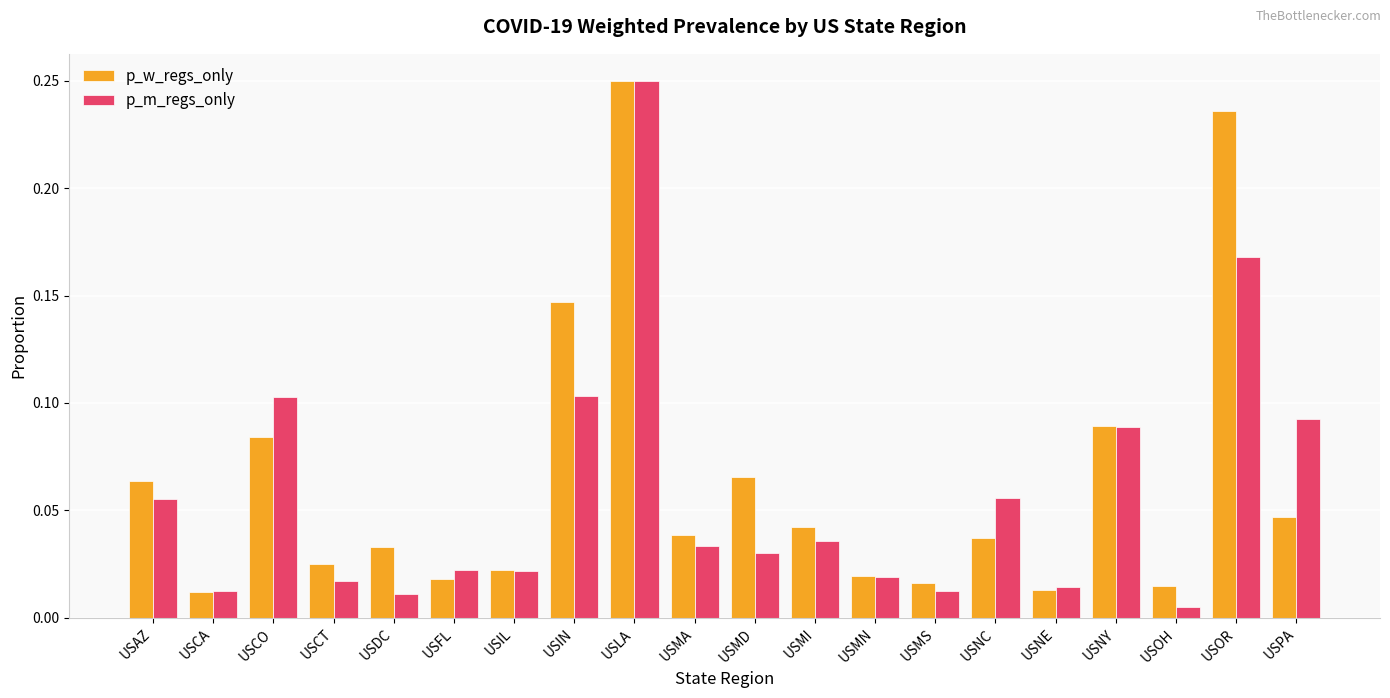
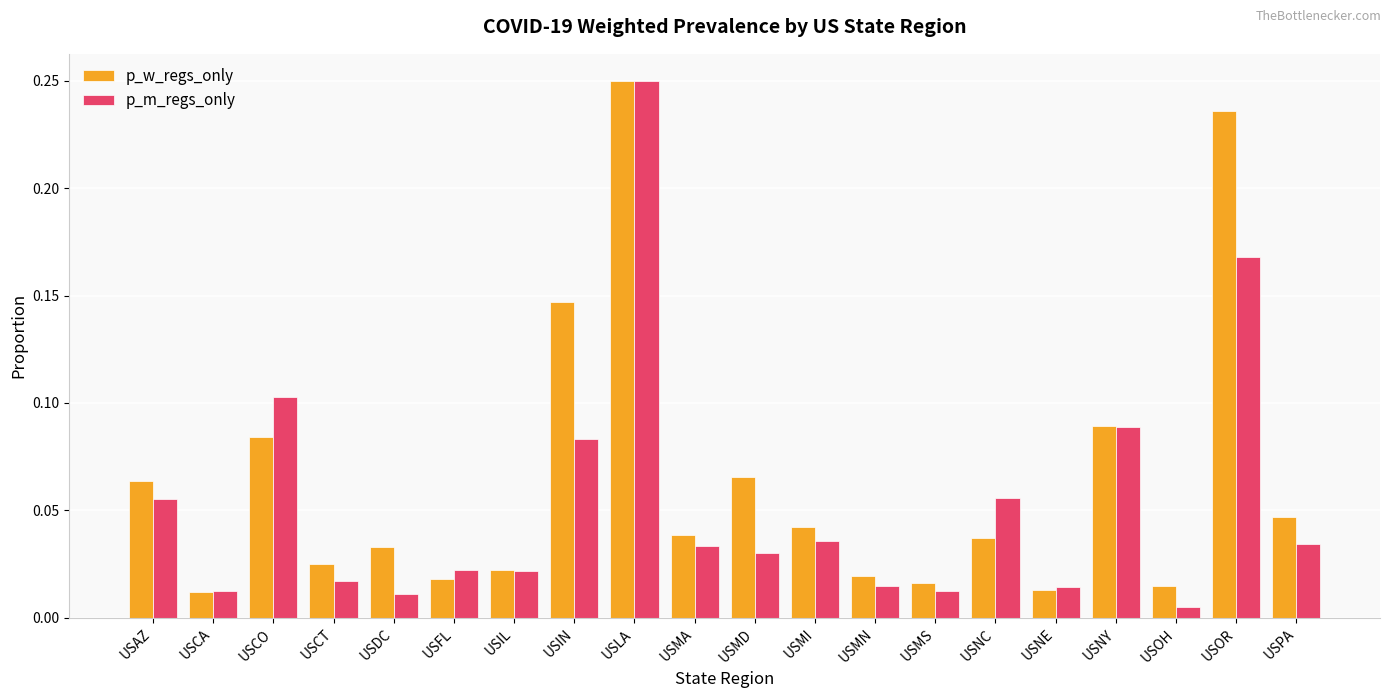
  {
    "p_w_regs_only": {
      "USAZ": 0.063,
      "USCA": 0.012,
      "USCO": 0.084,
      "USCT": 0.025,
      "USDC": 0.033,
      "USFL": 0.018,
      "USIL": 0.022,
      "USIN": 0.147,
      "USLA": 0.250,
      "USMA": 0.039,
      "USMD": 0.066,
      "USMI": 0.042,
      "USMN": 0.019,
      "USMS": 0.016,
      "USNC": 0.037,
      "USNE": 0.013,
      "USNY": 0.089,
      "USOH": 0.015,
      "USOR": 0.236,
      "USPA": 0.047
    },
    "p_m_regs_only": {
      "USAZ": 0.055,
      "USCA": 0.013,
      "USCO": 0.103,
      "USCT": 0.017,
      "USDC": 0.011,
      "USFL": 0.022,
      "USIL": 0.022,
-     "USIN": 0.103,
+     "USIN": 0.083,
      "USLA": 0.250,
      "USMA": 0.033,
      "USMD": 0.030,
      "USMI": 0.036,
-     "USMN": 0.019,
+     "USMN": 0.015,
      "USMS": 0.013,
      "USNC": 0.056,
      "USNE": 0.014,
      "USNY": 0.089,
      "USOH": 0.005,
      "USOR": 0.168,
-     "USPA": 0.093
+     "USPA": 0.034
    }
  }
